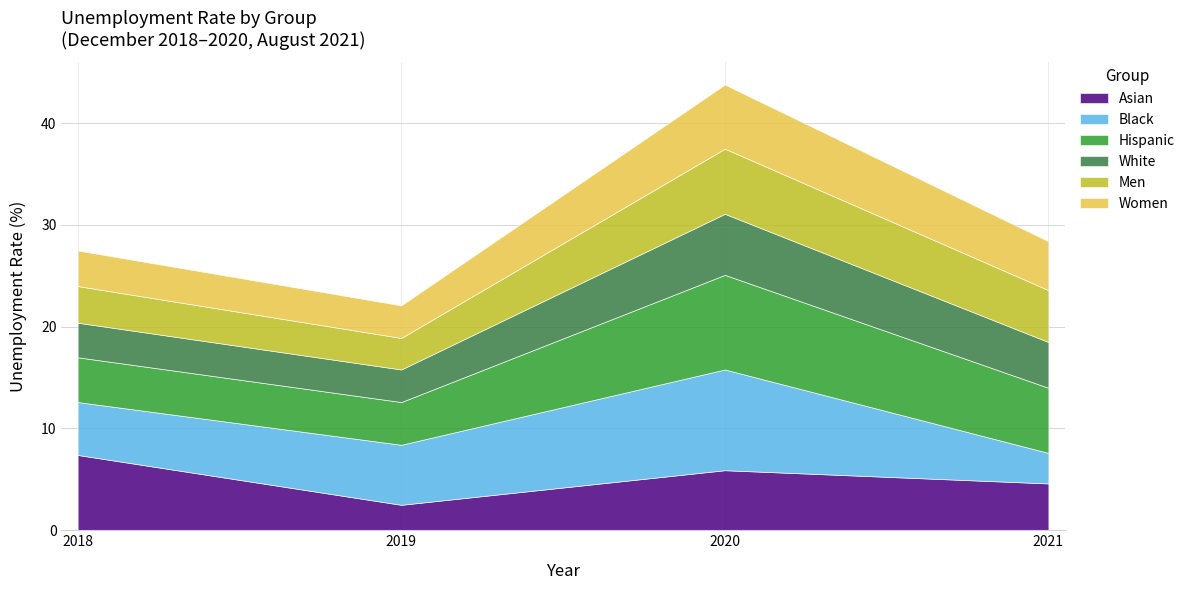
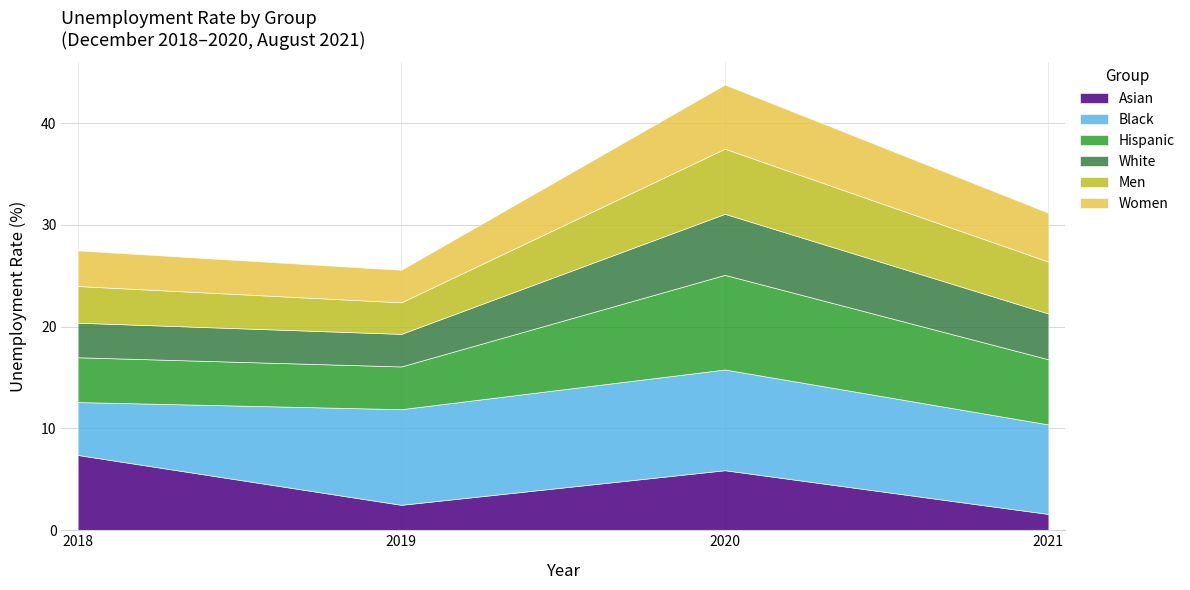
  {
    "Asian": {
      "2018": 7.4,
      "2019": 2.5,
      "2020": 5.9,
-     "2021": 4.6
+     "2021": 1.6
    },
    "Black": {
      "2018": 5.2,
-     "2019": 5.9,
+     "2019": 9.4,
      "2020": 9.9,
-     "2021": 3.0
+     "2021": 8.8
    }
  }
